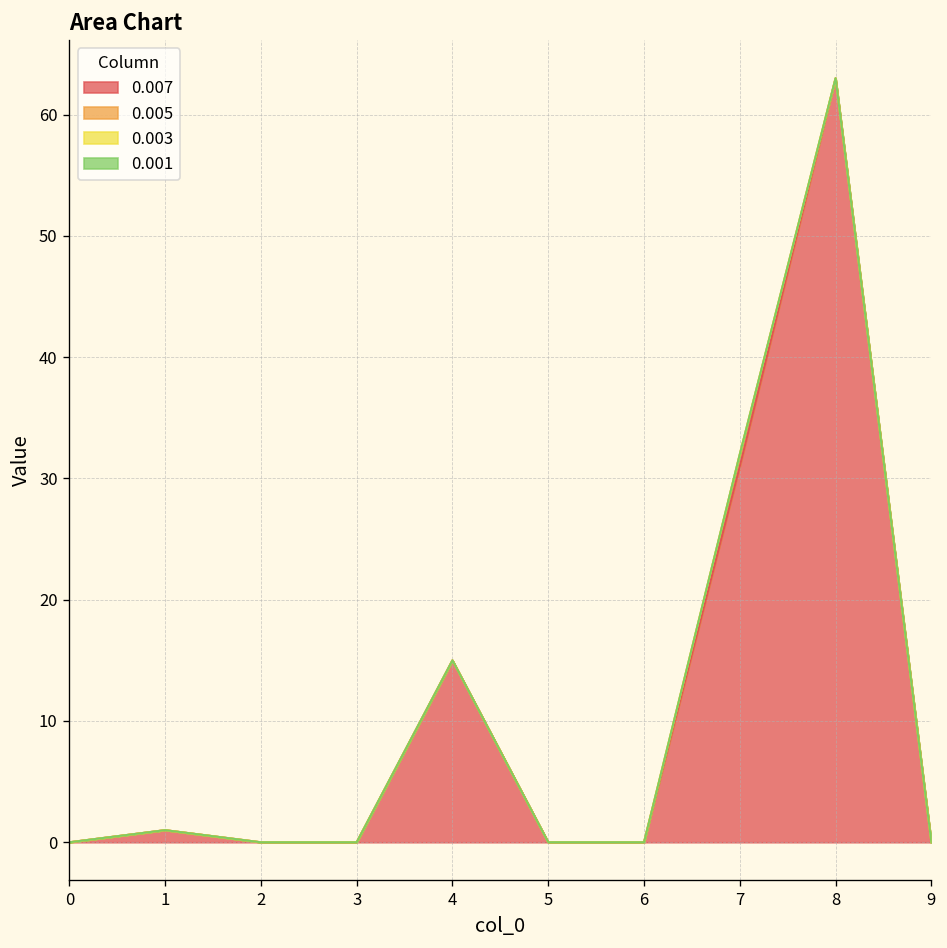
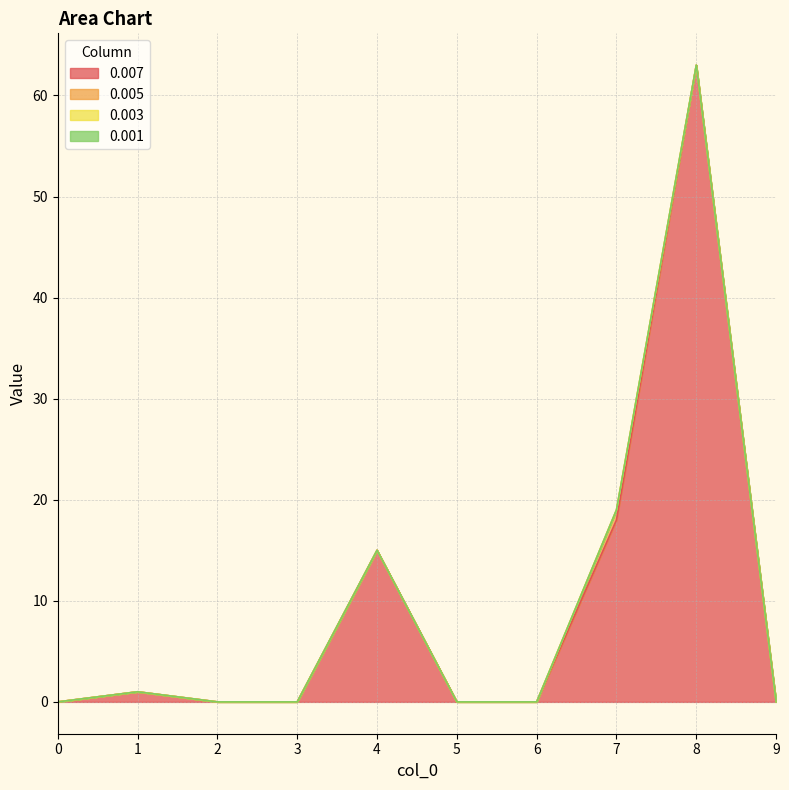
  {
    "0.007": {
-     "7": 31
+     "7": 18
    }
  }
